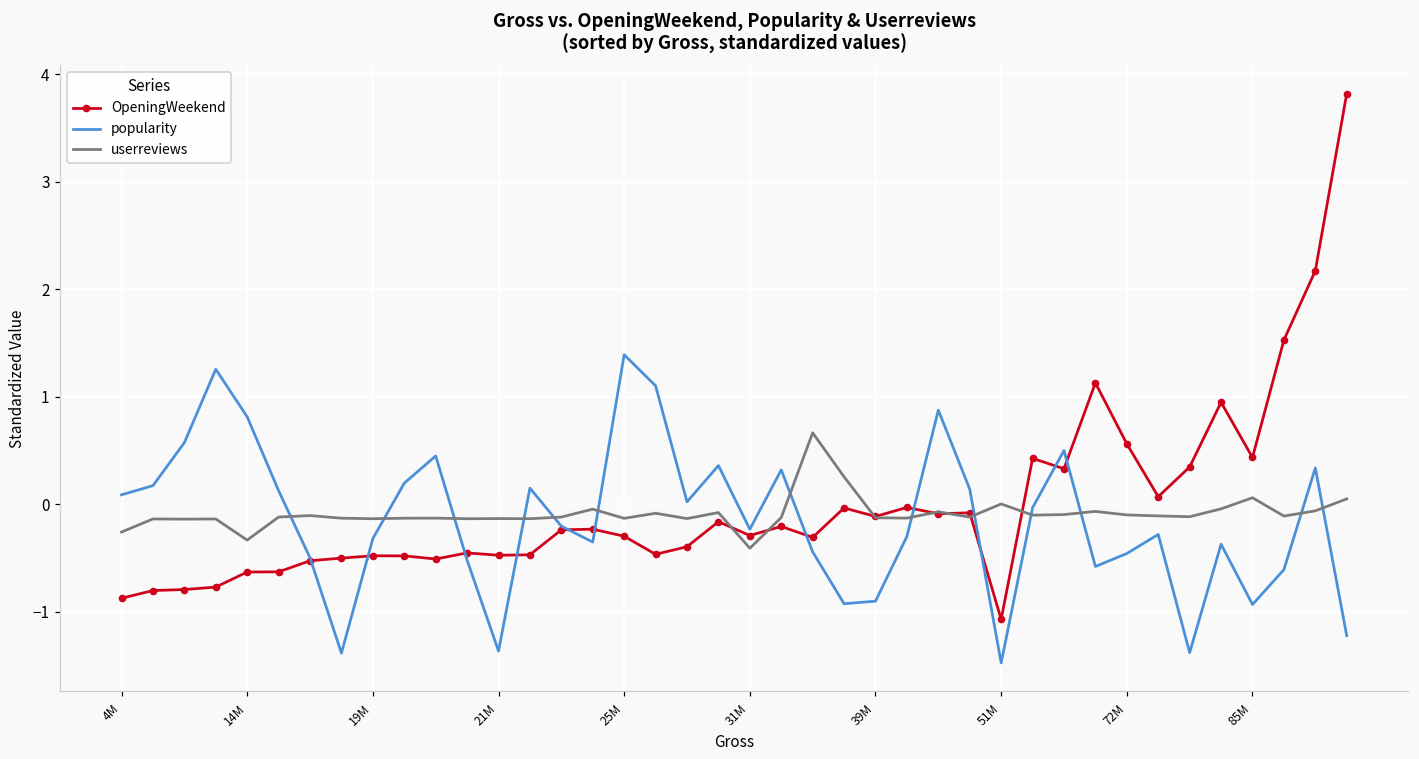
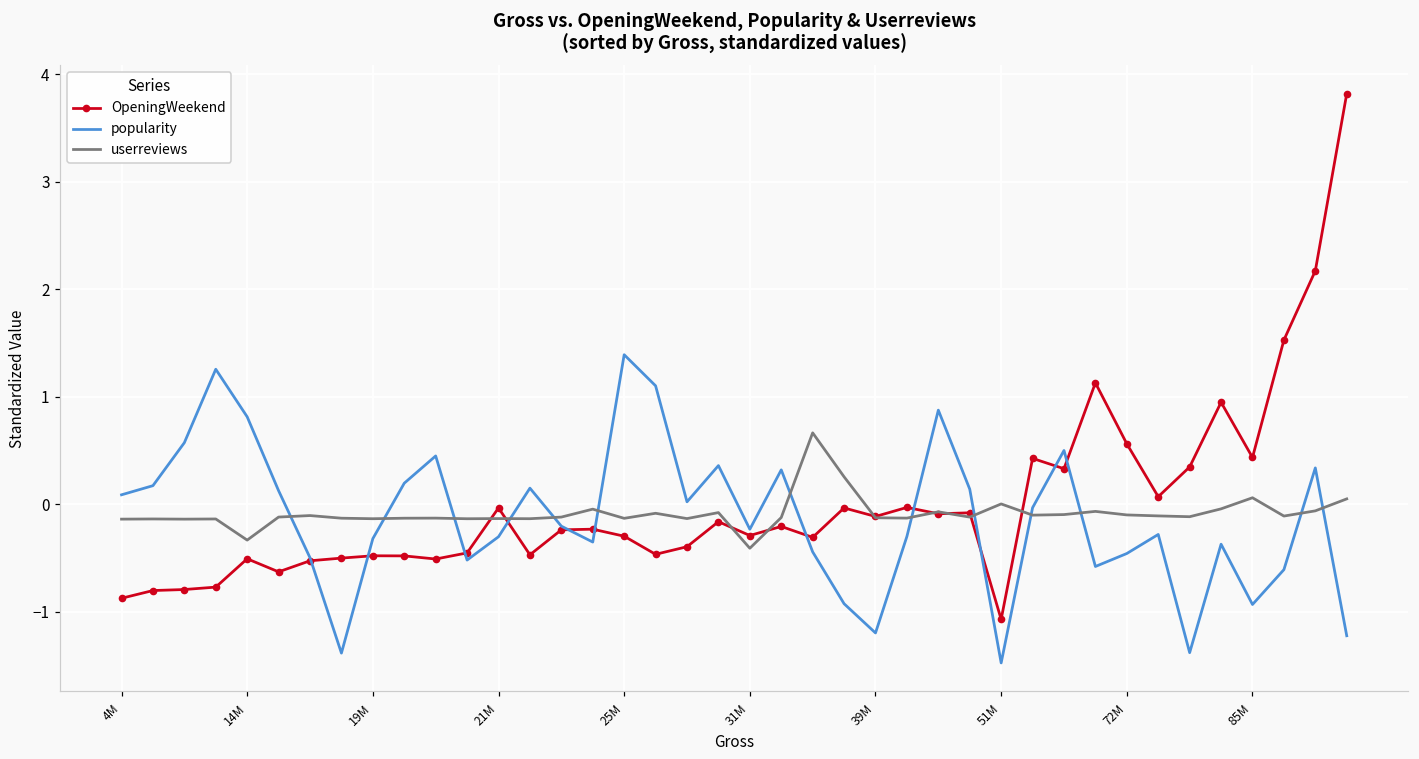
  {
    "OpeningWeekend": {
      "4M": -0.9,
-     "14M": -0.6,
+     "14M": -0.5,
      "19M": -0.5,
-     "21M": -0.5,
+     "21M": 0.0,
      "25M": -0.3,
      "31M": -0.3,
      "51M": -1.1,
      "72M": 0.6,
      "85M": 0.4
    },
    "popularity": {
      "4M": 0.1,
      "14M": 0.8,
      "19M": -0.3,
-     "21M": -1.4,
+     "21M": -0.3,
      "25M": 1.4,
      "31M": -0.2,
-     "39M": -0.9,
+     "39M": -1.2,
      "51M": -1.5,
      "72M": -0.5,
      "85M": -0.9
    },
    "userreviews": {
-     "4M": -0.3,
+     "4M": -0.1,
      "14M": -0.3,
      "19M": -0.1,
      "21M": -0.1,
      "25M": -0.1,
      "31M": -0.4,
      "51M": 0.0,
      "72M": -0.1,
      "85M": 0.1
    }
  }
